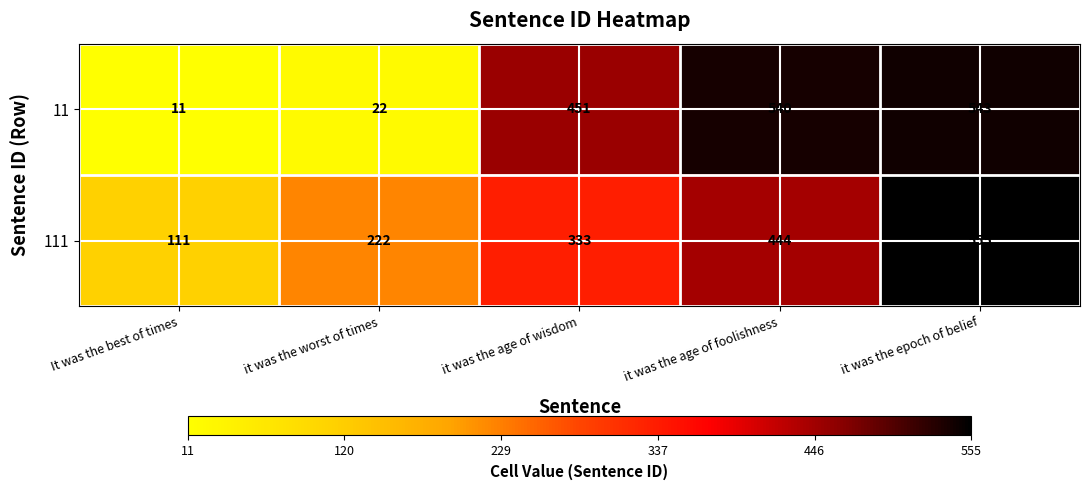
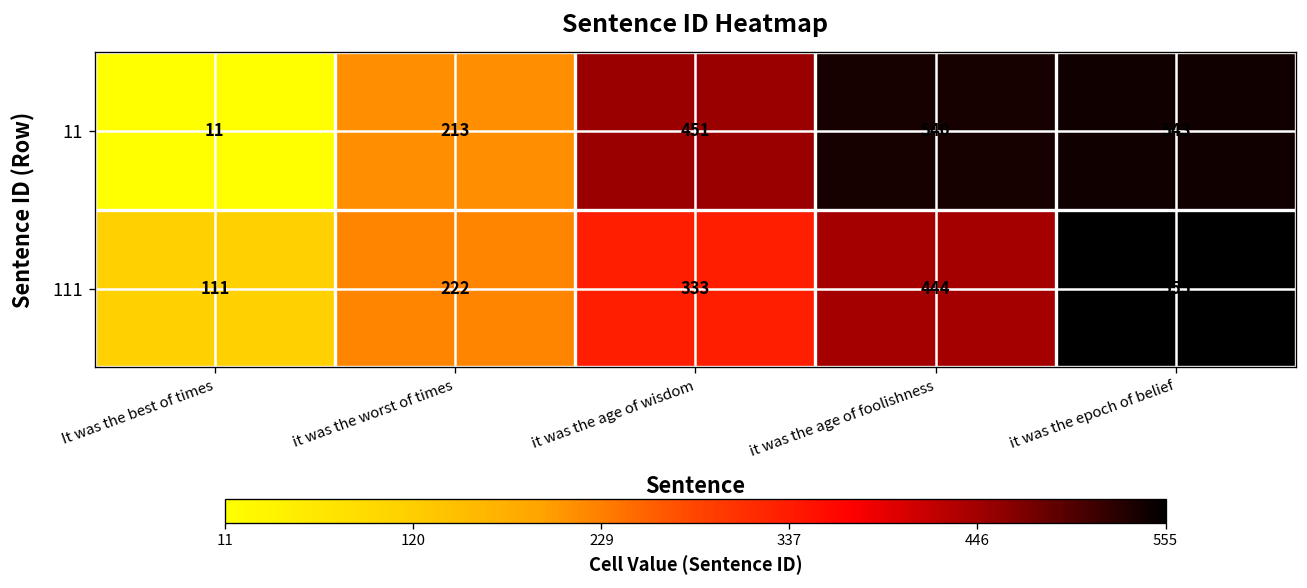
  {
    "11": {
      "It was the best of times": 11,
-     "it was the worst of times": 22,
+     "it was the worst of times": 213,
      "it was the age of wisdom": 451
    },
    "111": {
      "It was the best of times": 111,
      "it was the worst of times": 222,
      "it was the age of wisdom": 333,
      "it was the age of foolishness": 444
    }
  }
